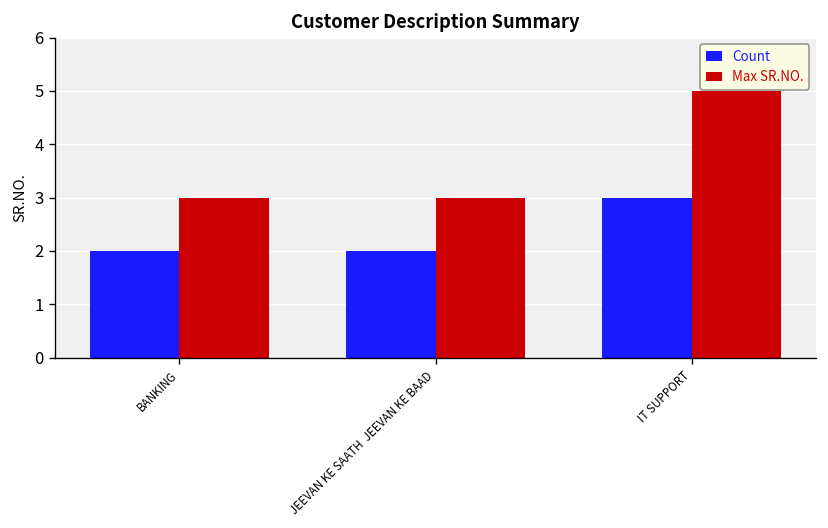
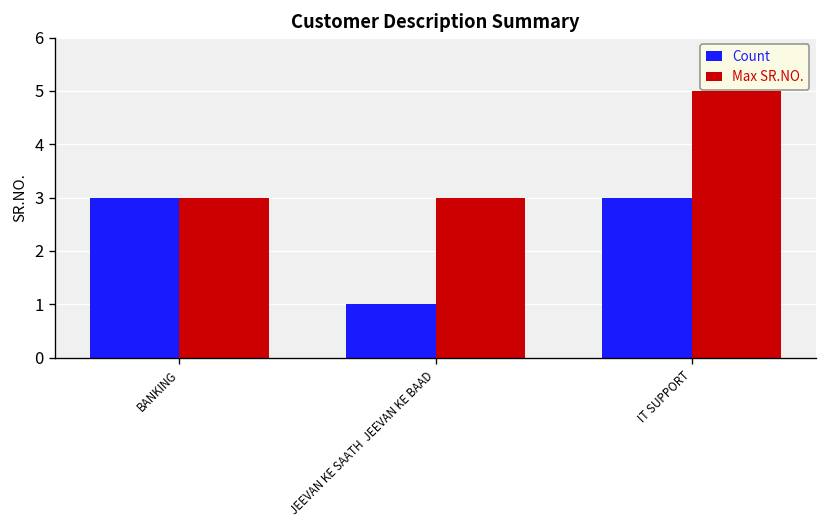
  {
    "Count": {
-     "BANKING": 2,
-     "JEEVAN KE SAATH JEEVAN KE BAAD": 2,
+     "BANKING": 3,
+     "JEEVAN KE SAATH JEEVAN KE BAAD": 1,
      "IT SUPPORT": 3
    },
    "Max SR.NO.": {
      "BANKING": 3,
      "JEEVAN KE SAATH JEEVAN KE BAAD": 3,
      "IT SUPPORT": 5
    }
  }
